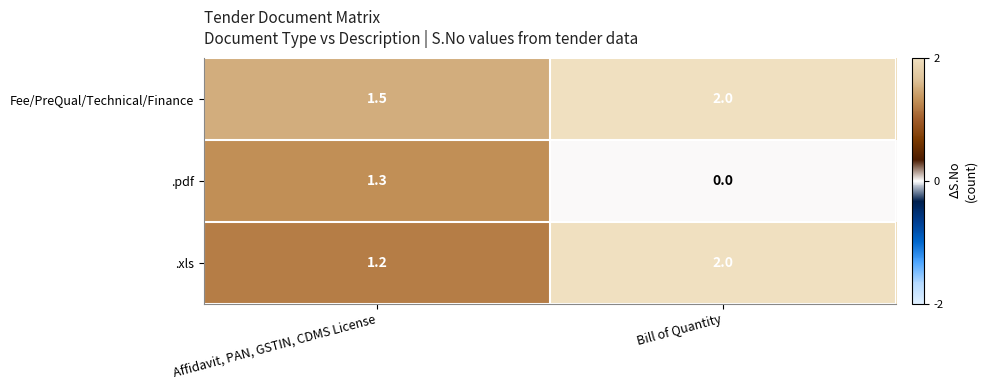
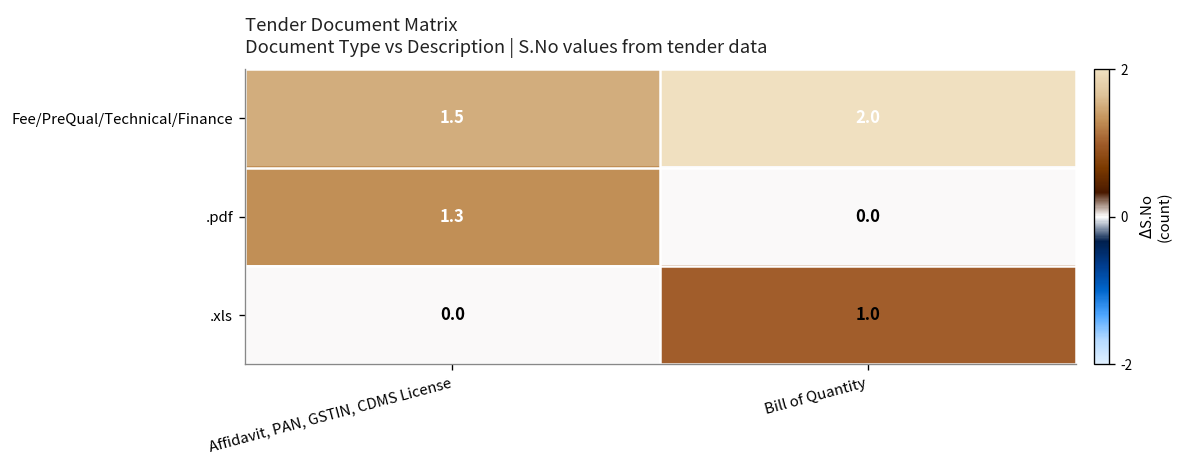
  {
    "Fee/PreQual/Technical/Finance": {
      "Affidavit, PAN, GSTIN, CDMS License": 1.5,
      "Bill of Quantity": 2.0
    },
    ".pdf": {
      "Affidavit, PAN, GSTIN, CDMS License": 1.3,
      "Bill of Quantity": 0.0
    },
    ".xls": {
-     "Affidavit, PAN, GSTIN, CDMS License": 1.2,
-     "Bill of Quantity": 2.0
+     "Affidavit, PAN, GSTIN, CDMS License": 0.0,
+     "Bill of Quantity": 1.0
    }
  }
